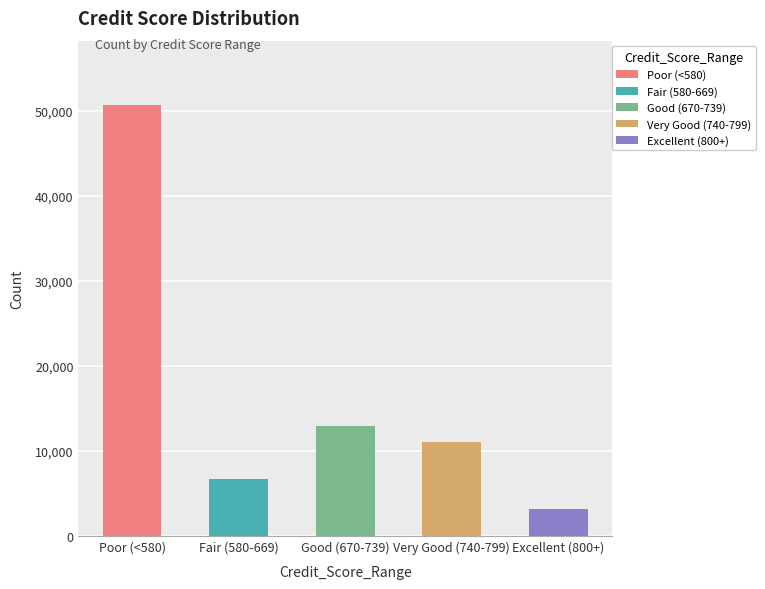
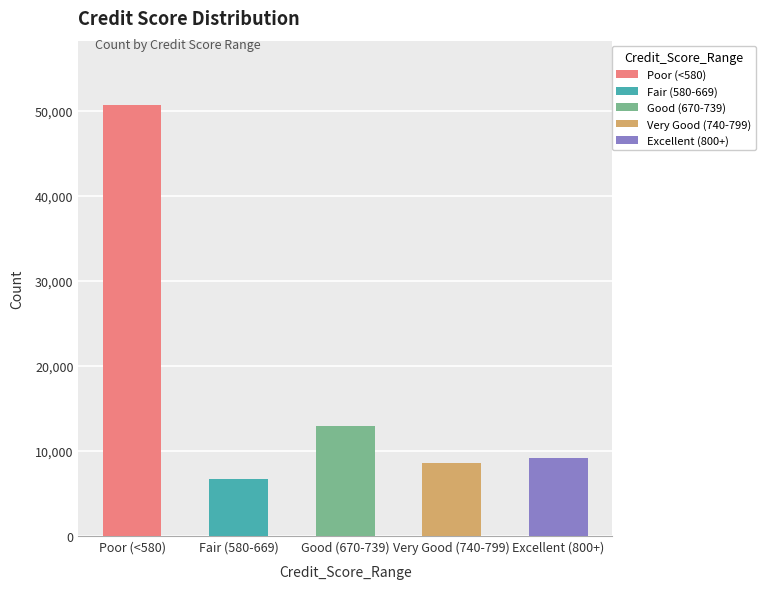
  {
    "Poor (<580)": "51,000",
    "Fair (580-669)": "7,000",
    "Good (670-739)": "13,000",
-   "Very Good (740-799)": "11,000",
-   "Excellent (800+)": "3,000"
+   "Very Good (740-799)": "9,000",
+   "Excellent (800+)": "9,000"
  }
